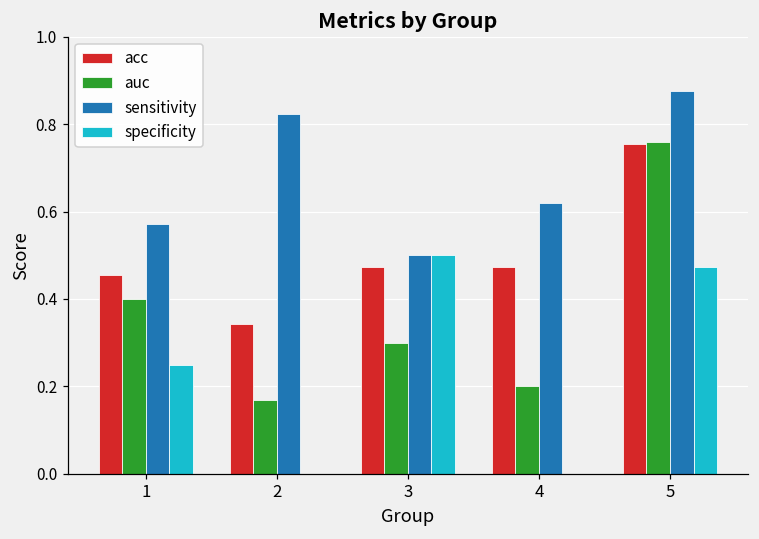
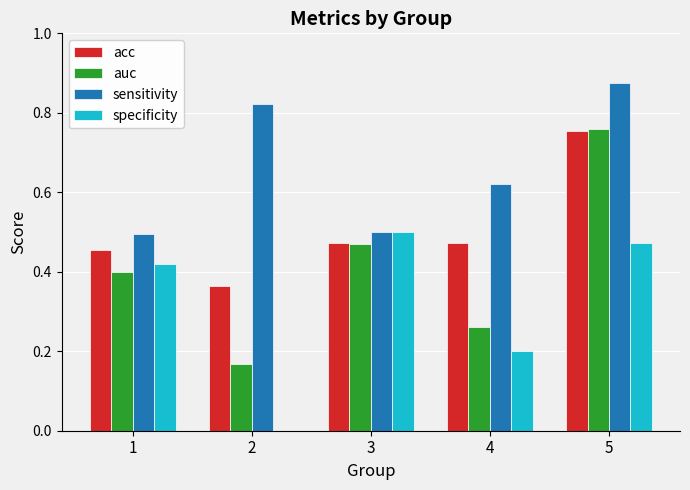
  {
    "acc": {
      "1": 0.45,
-     "2": 0.34,
+     "2": 0.36,
      "3": 0.47,
      "4": 0.47,
      "5": 0.75
    },
    "auc": {
      "1": 0.40,
      "2": 0.17,
-     "3": 0.30,
-     "4": 0.20,
+     "3": 0.47,
+     "4": 0.26,
      "5": 0.76
    },
    "sensitivity": {
-     "1": 0.57,
+     "1": 0.50,
      "2": 0.82,
      "3": 0.50,
      "4": 0.62,
      "5": 0.88
    },
    "specificity": {
-     "1": 0.25,
+     "1": 0.42,
      "2": 0.00,
      "3": 0.50,
-     "4": 0.0,
+     "4": 0.2,
      "5": 0.47
    }
  }
